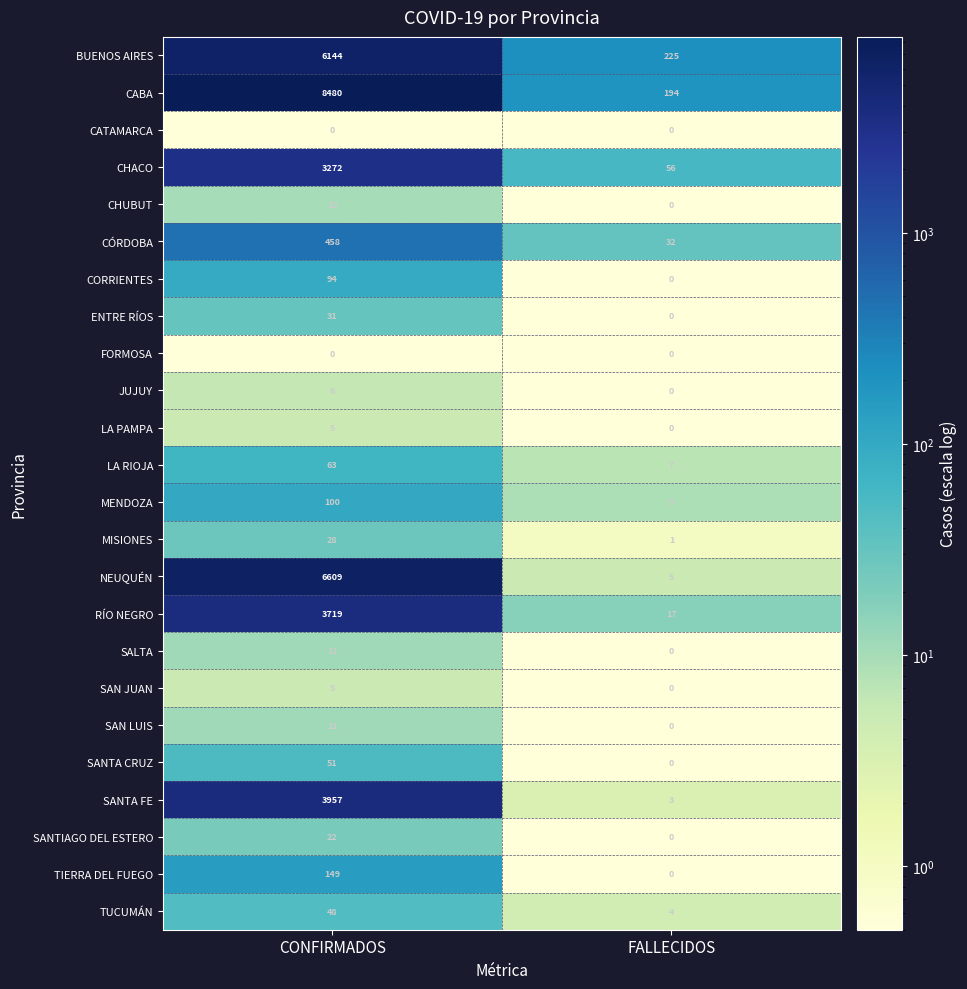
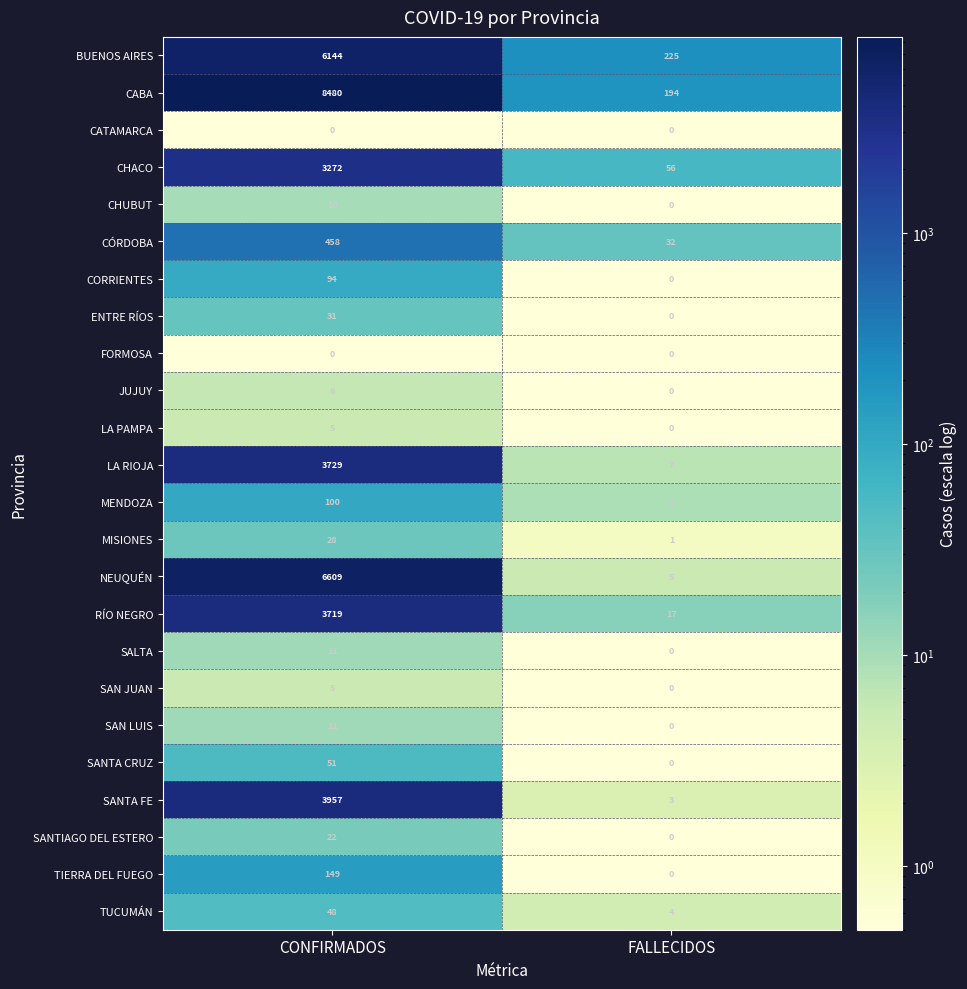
  {
    "BUENOS AIRES": {
      "CONFIRMADOS": 6144,
      "FALLECIDOS": 225
    },
    "CABA": {
      "CONFIRMADOS": 8480,
      "FALLECIDOS": 194
    },
    "CATAMARCA": {
      "CONFIRMADOS": 0,
      "FALLECIDOS": 0
    },
    "CHACO": {
      "CONFIRMADOS": 3272,
      "FALLECIDOS": 56
    },
    "CHUBUT": {
      "FALLECIDOS": 0
    },
    "CÓRDOBA": {
      "CONFIRMADOS": 458,
      "FALLECIDOS": 32
    },
    "CORRIENTES": {
      "CONFIRMADOS": 94,
      "FALLECIDOS": 0
    },
    "ENTRE RÍOS": {
      "CONFIRMADOS": 31,
      "FALLECIDOS": 0
    },
    "FORMOSA": {
      "CONFIRMADOS": 0,
      "FALLECIDOS": 0
    },
    "JUJUY": {
      "FALLECIDOS": 0
    },
    "LA PAMPA": {
      "FALLECIDOS": 0
    },
    "LA RIOJA": {
-     "CONFIRMADOS": 63
+     "CONFIRMADOS": 3729
    },
    "MENDOZA": {
      "CONFIRMADOS": 100
    },
    "MISIONES": {
      "CONFIRMADOS": 28
    },
    "NEUQUÉN": {
      "CONFIRMADOS": 6609
    },
    "RÍO NEGRO": {
      "CONFIRMADOS": 3719,
      "FALLECIDOS": 17
    },
    "SALTA": {
      "FALLECIDOS": 0
    },
    "SAN JUAN": {
      "FALLECIDOS": 0
    },
    "SAN LUIS": {
      "FALLECIDOS": 0
    },
    "SANTA CRUZ": {
      "CONFIRMADOS": 51,
      "FALLECIDOS": 0
    },
    "SANTA FE": {
      "CONFIRMADOS": 3957
    },
    "SANTIAGO DEL ESTERO": {
      "CONFIRMADOS": 22,
      "FALLECIDOS": 0
    },
    "TIERRA DEL FUEGO": {
      "CONFIRMADOS": 149,
      "FALLECIDOS": 0
    },
    "TUCUMÁN": {
      "CONFIRMADOS": 48
    }
  }
